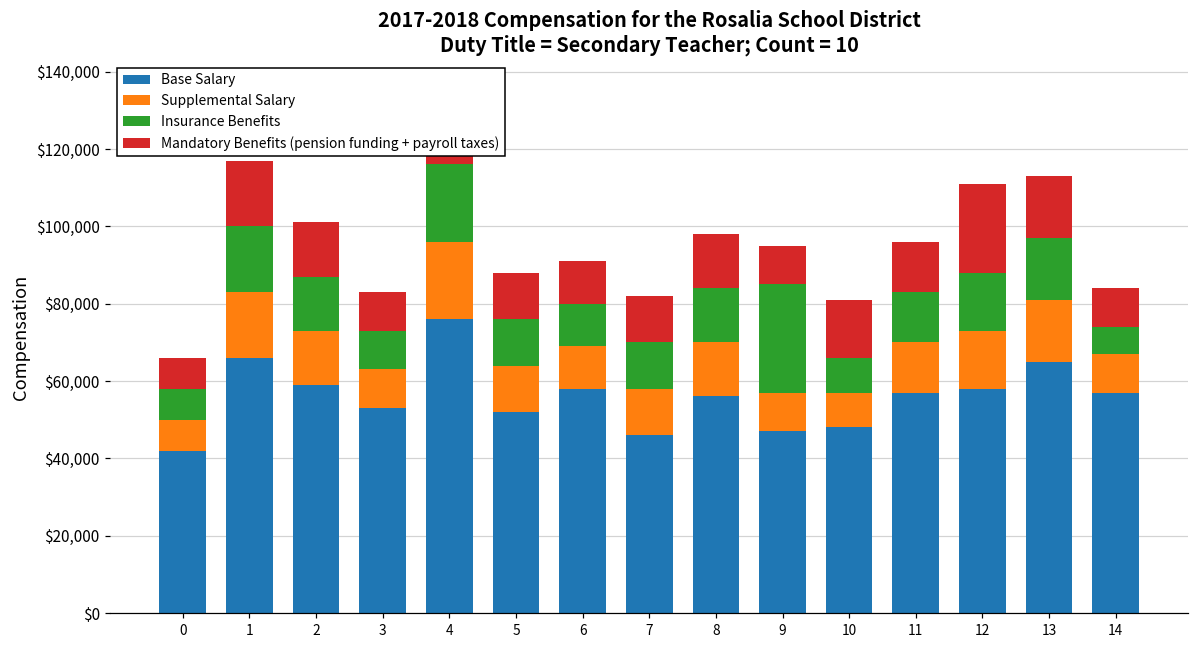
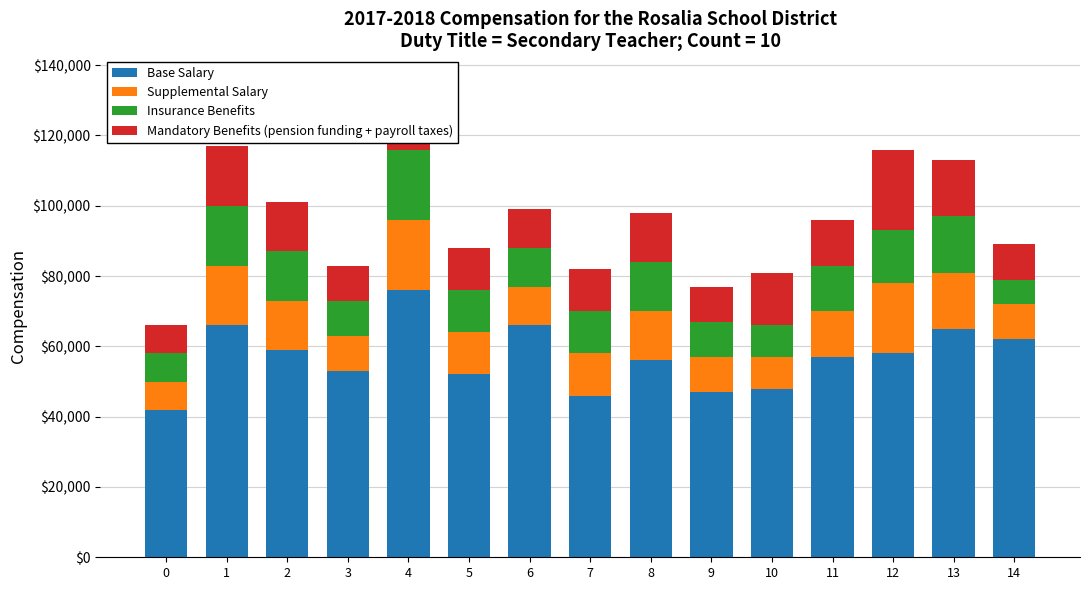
  {
    "Base Salary": {
      "0": "$42,000",
      "1": "$66,000",
      "2": "$59,000",
      "3": "$53,000",
      "4": "$76,000",
      "5": "$52,000",
-     "6": "$58,000",
+     "6": "$66,000",
      "7": "$46,000",
      "8": "$56,000",
      "9": "$47,000",
      "10": "$48,000",
      "11": "$57,000",
      "12": "$58,000",
      "13": "$65,000",
-     "14": "$57,000"
+     "14": "$62,000"
    },
    "Supplemental Salary": {
      "0": "$8,000",
      "1": "$17,000",
      "2": "$14,000",
      "3": "$10,000",
      "4": "$20,000",
      "5": "$12,000",
      "6": "$11,000",
      "7": "$12,000",
      "8": "$14,000",
      "9": "$10,000",
      "10": "$9,000",
      "11": "$13,000",
-     "12": "$15,000",
+     "12": "$20,000",
      "13": "$16,000",
      "14": "$10,000"
    },
    "Insurance Benefits": {
      "0": "$8,000",
      "1": "$17,000",
      "2": "$14,000",
      "3": "$10,000",
      "4": "$20,000",
      "5": "$12,000",
      "6": "$11,000",
      "7": "$12,000",
      "8": "$14,000",
-     "9": "$28,000",
+     "9": "$10,000",
      "10": "$9,000",
      "11": "$13,000",
      "12": "$15,000",
      "13": "$16,000",
      "14": "$7,000"
    },
    "Mandatory Benefits (pension funding + payroll taxes)": {
      "0": "$8,000",
      "1": "$17,000",
      "2": "$14,000",
      "3": "$10,000",
      "5": "$12,000",
      "6": "$11,000",
      "7": "$12,000",
      "8": "$14,000",
      "9": "$10,000",
      "10": "$15,000",
      "11": "$13,000",
      "12": "$23,000",
      "13": "$16,000",
      "14": "$10,000"
    }
  }
